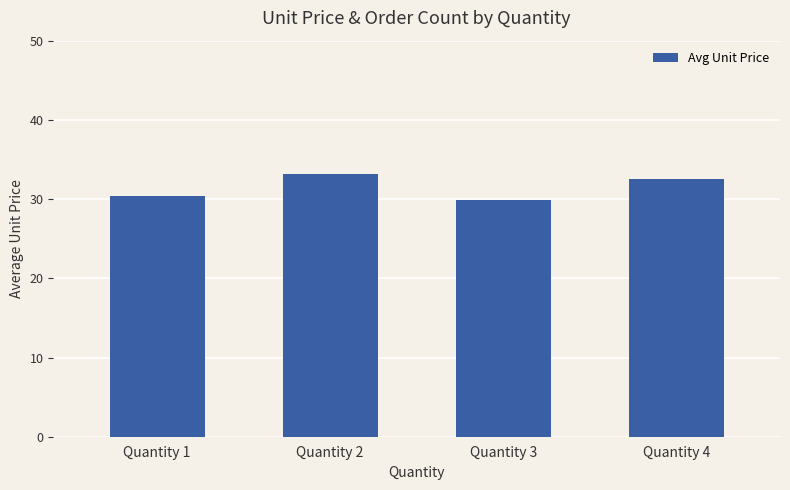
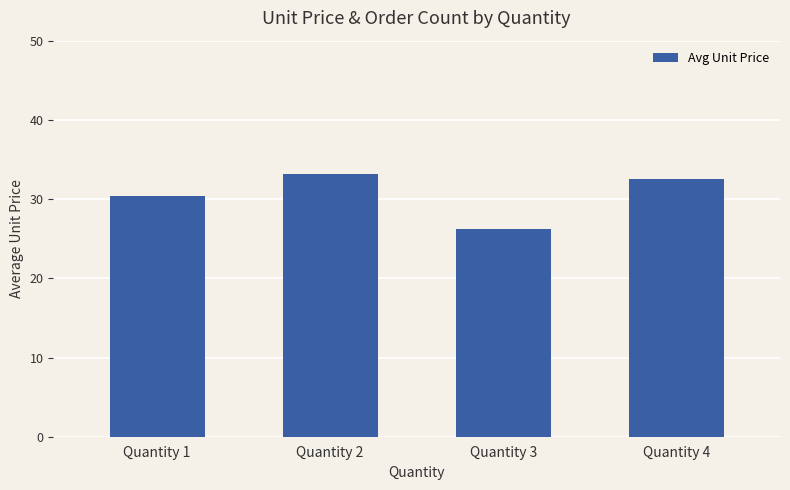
  {
    "Quantity 1": 30,
    "Quantity 2": 33,
-   "Quantity 3": 30,
+   "Quantity 3": 26,
    "Quantity 4": 33
  }
